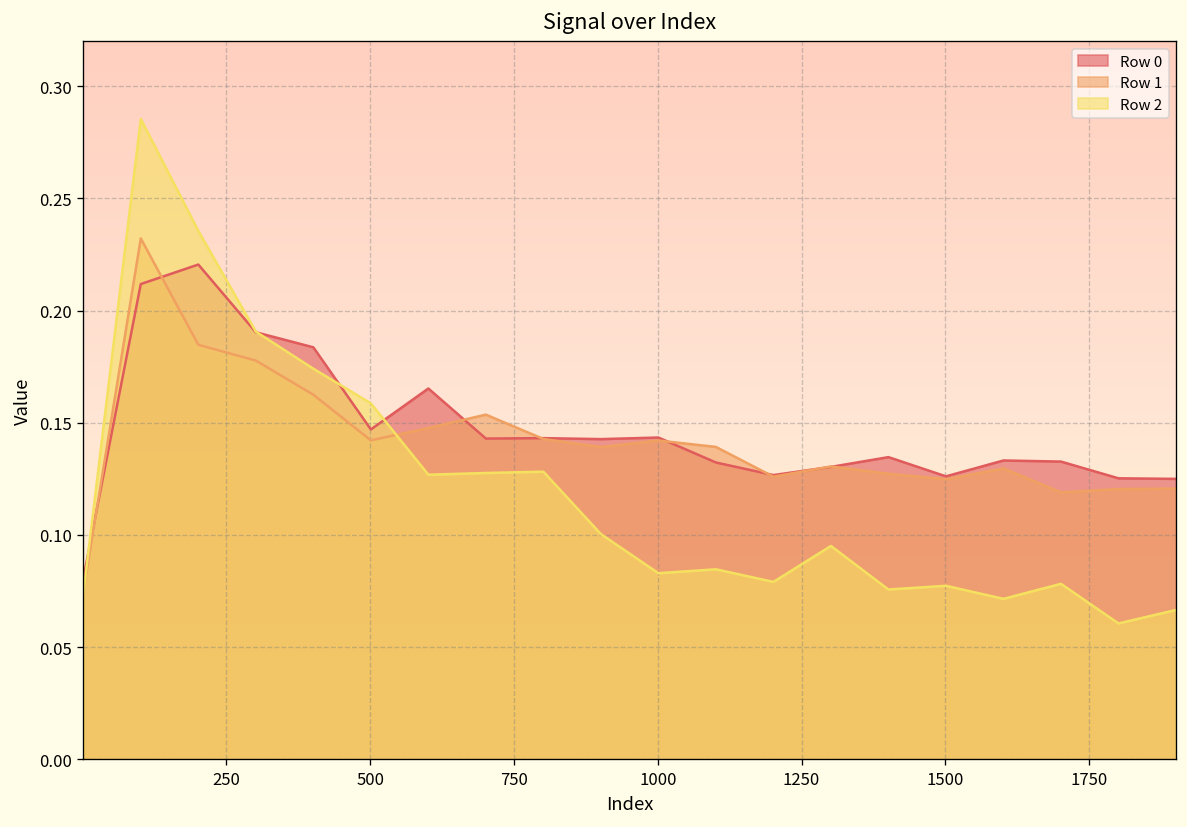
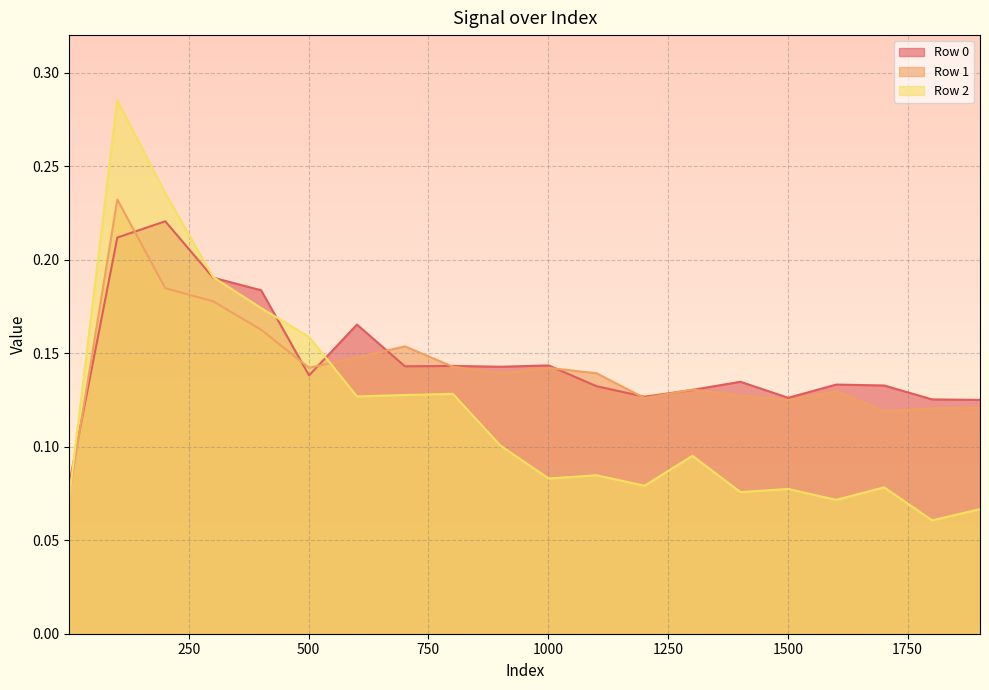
  {
    "Row 0": {
-     "500": 0.147
+     "500": 0.138
    }
  }
